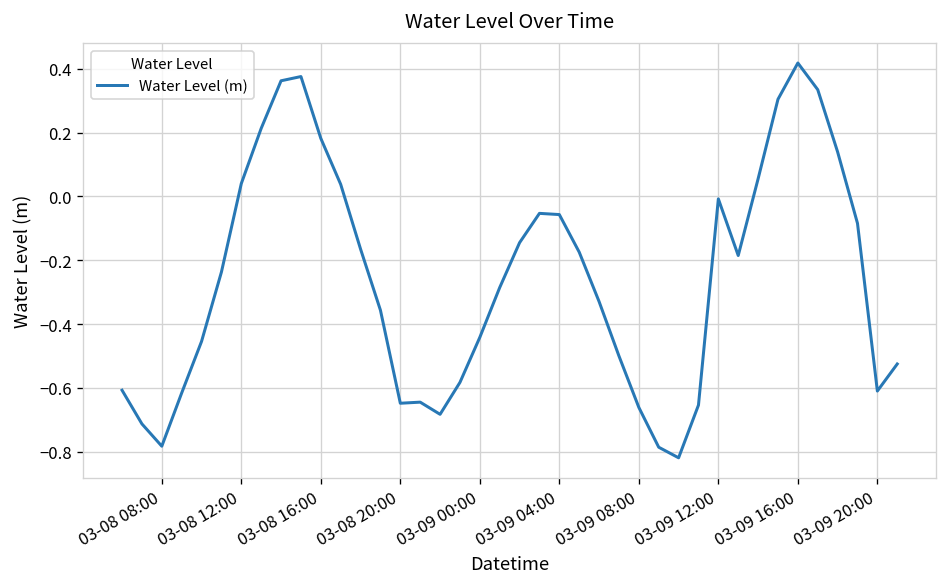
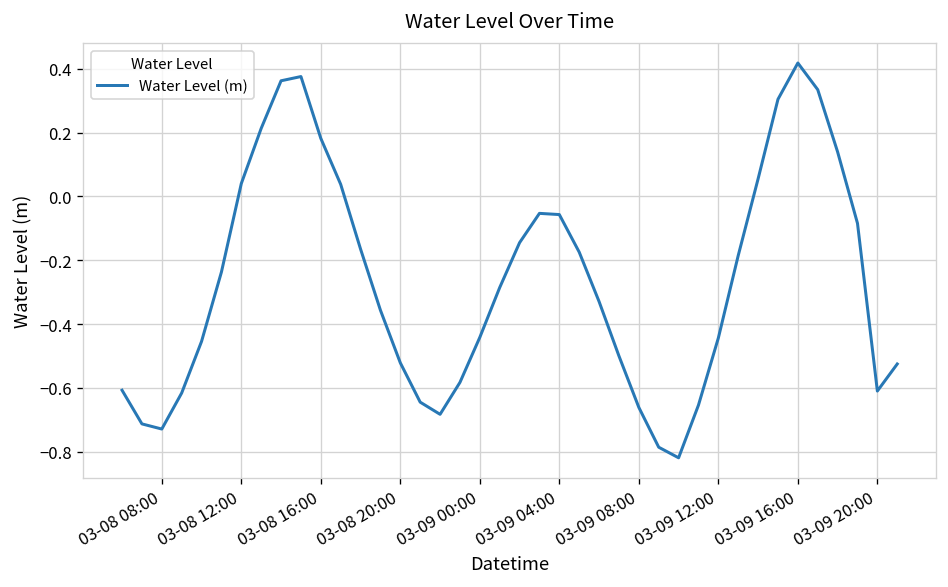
  {
-   "03-08 08:00": -0.78,
+   "03-08 08:00": -0.73,
    "03-08 12:00": 0.04,
    "03-08 16:00": 0.18,
-   "03-08 20:00": -0.65,
+   "03-08 20:00": -0.52,
    "03-09 00:00": -0.44,
    "03-09 04:00": -0.06,
    "03-09 08:00": -0.66,
-   "03-09 12:00": -0.01,
+   "03-09 12:00": -0.44,
    "03-09 16:00": 0.42,
    "03-09 20:00": -0.61
  }
